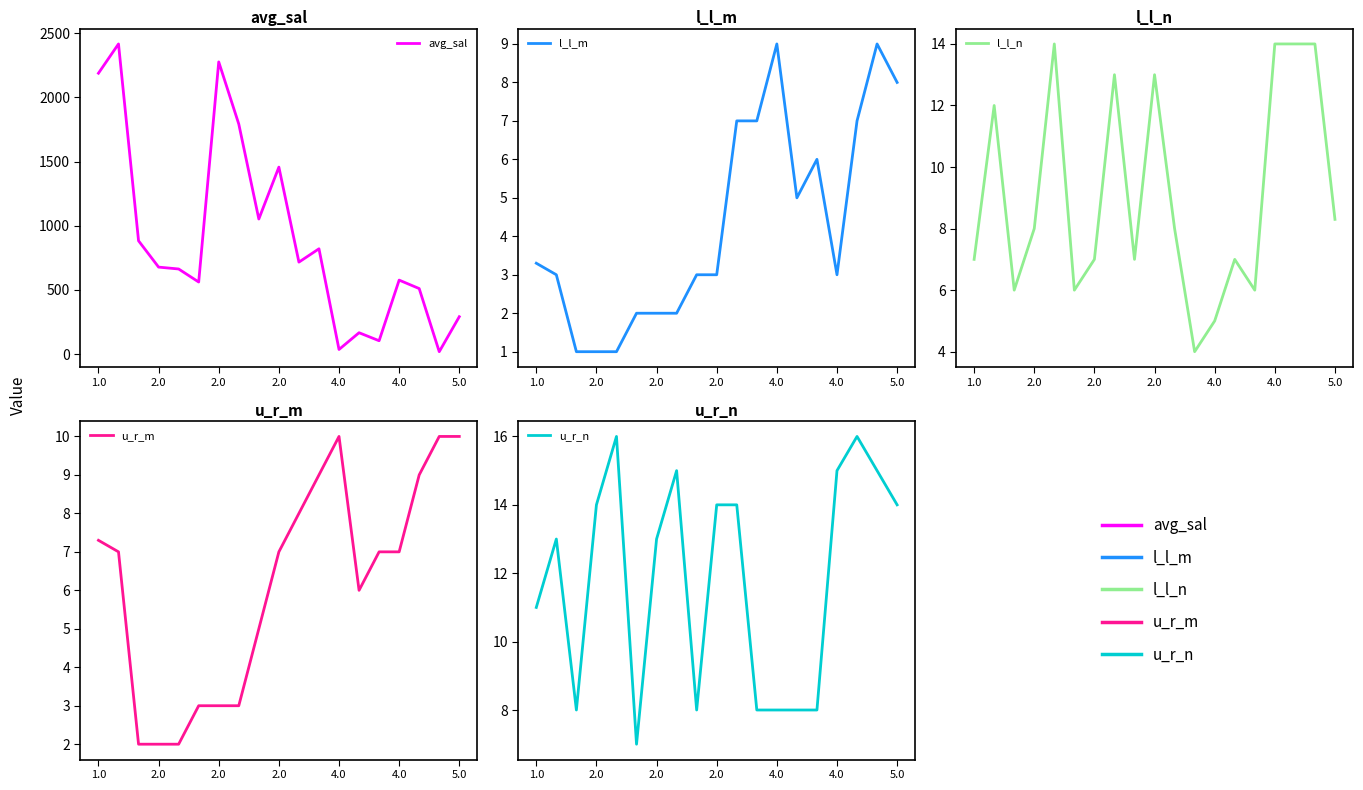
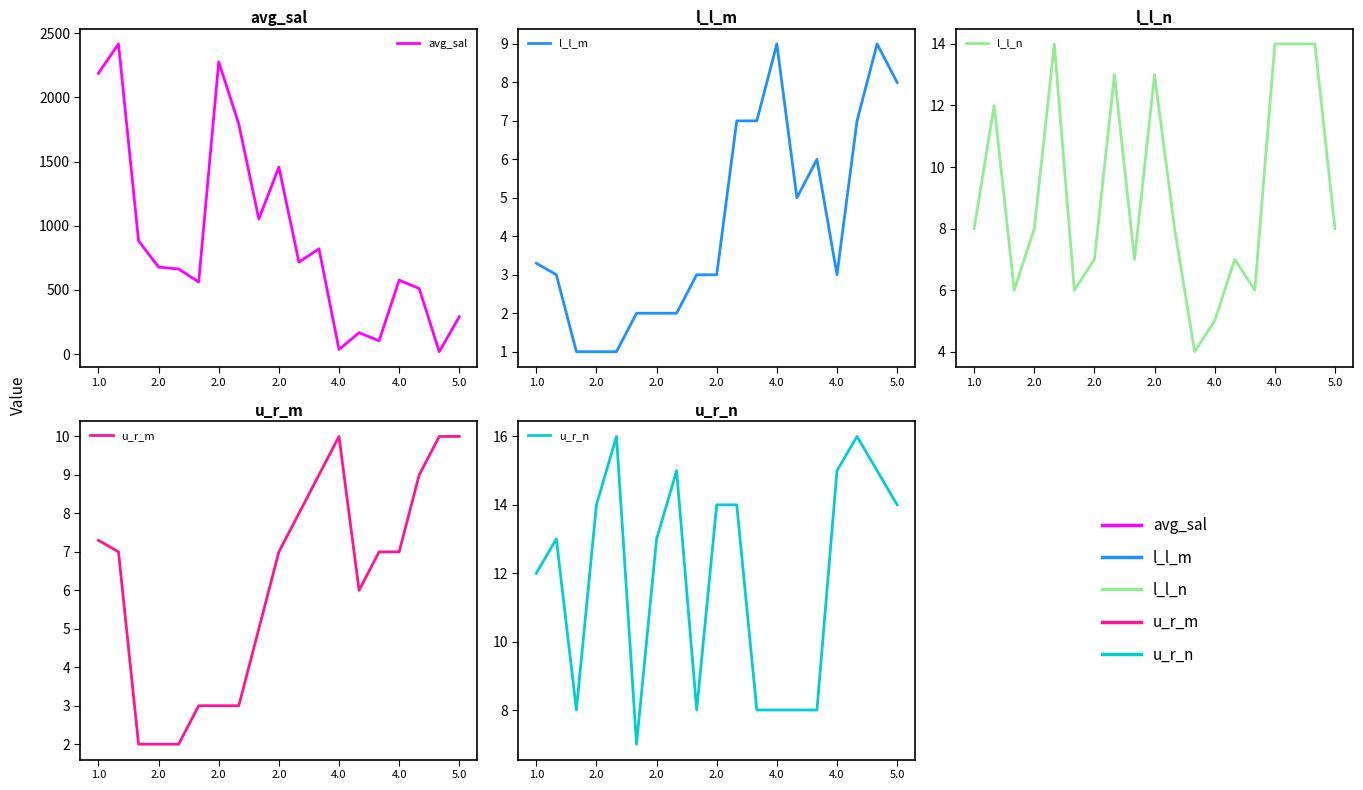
  {
    "avg_sal": {
      "1.0": 2190,
      "5.0": 290
    },
    "l_l_m": {
      "1.0": 3.3,
      "5.0": 8.0
    },
    "l_l_n": {
-     "1.0": 7,
-     "5.0": 8.3
+     "1.0": 8,
+     "5.0": 8.0
    },
    "u_r_m": {
      "1.0": 7.3,
      "5.0": 10.0
    },
    "u_r_n": {
-     "1.0": 11,
+     "1.0": 12,
      "5.0": 14
    }
  }
